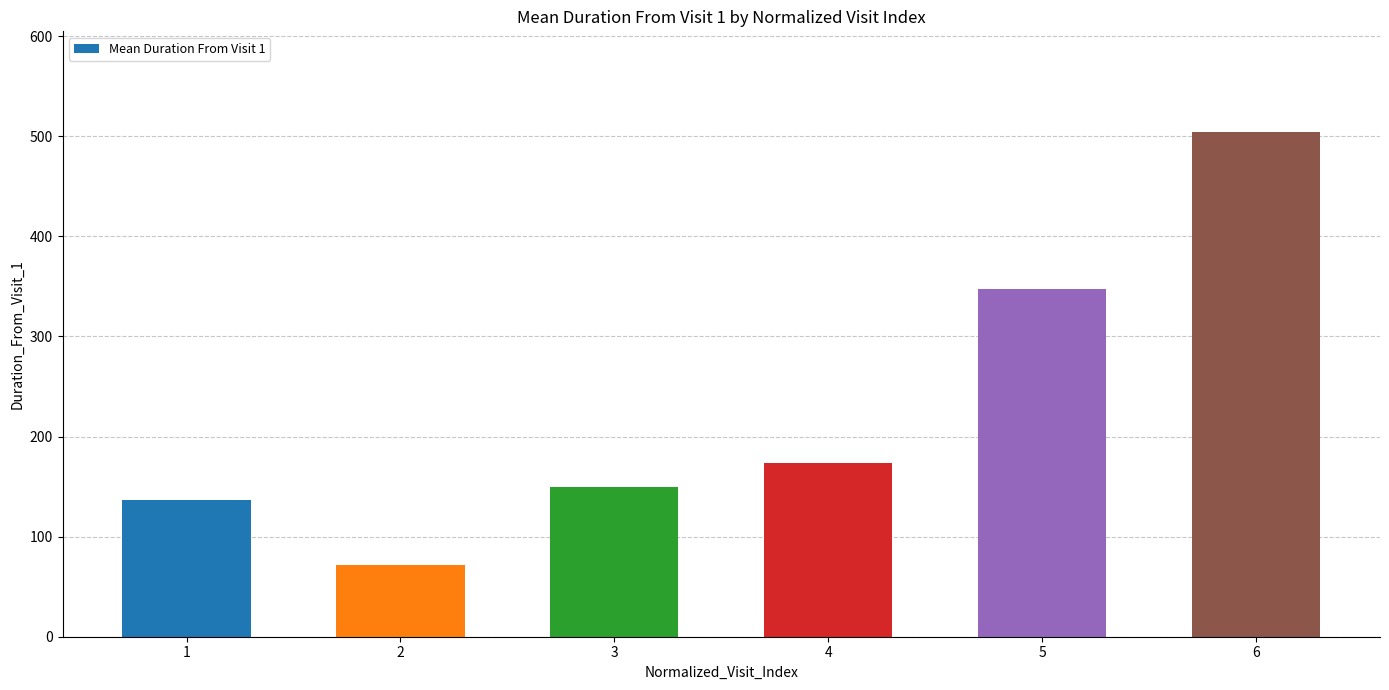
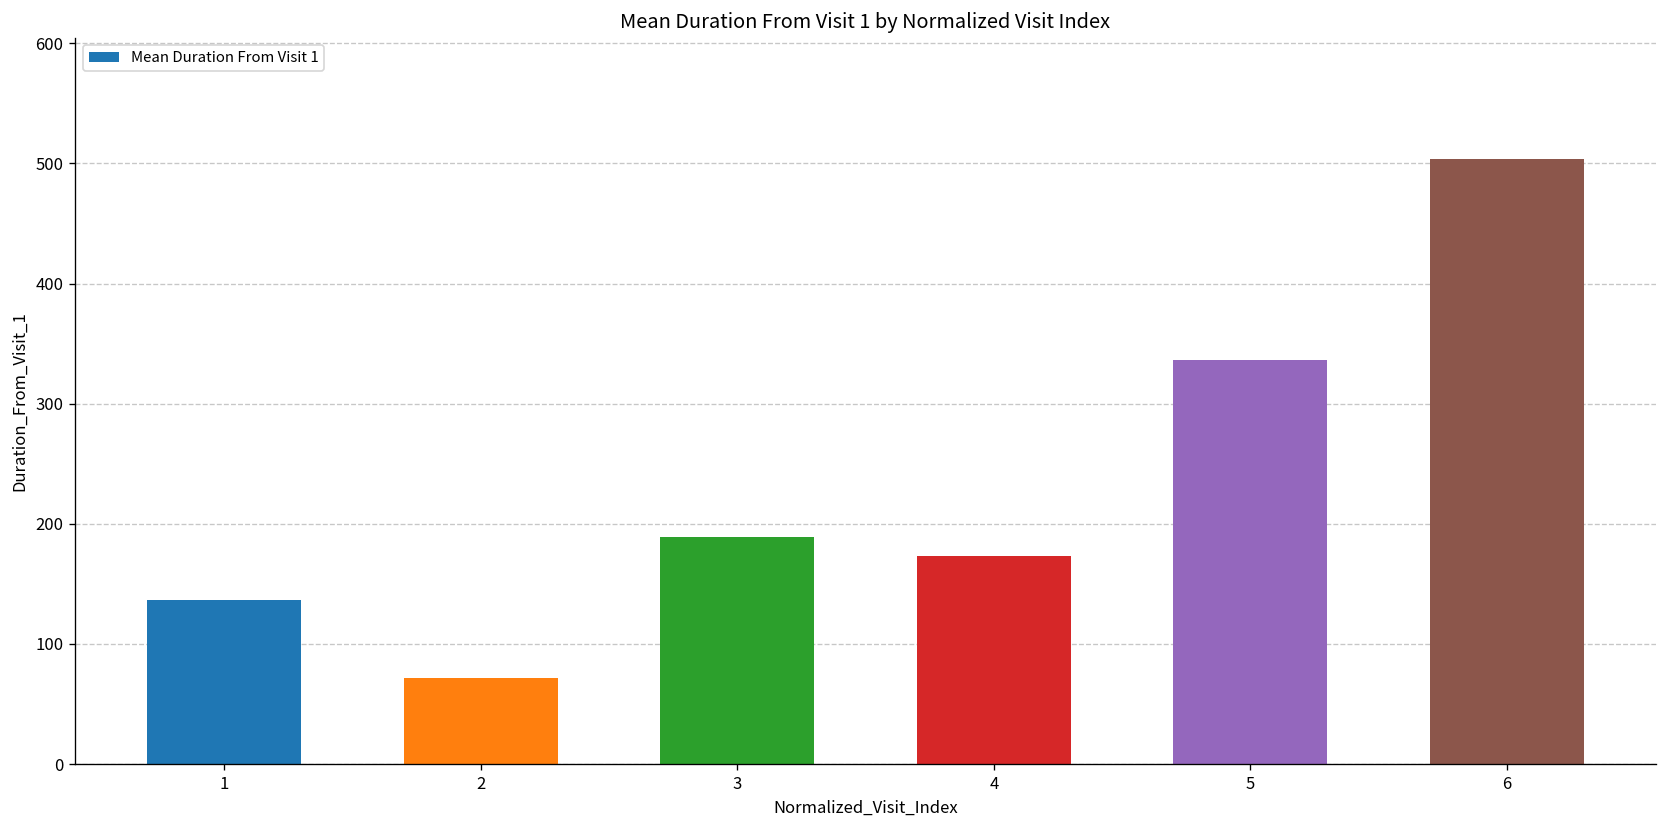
  {
    "1": 137,
    "2": 72,
-   "3": 150,
+   "3": 189,
    "4": 174,
-   "5": 348,
+   "5": 337,
    "6": 504
  }
